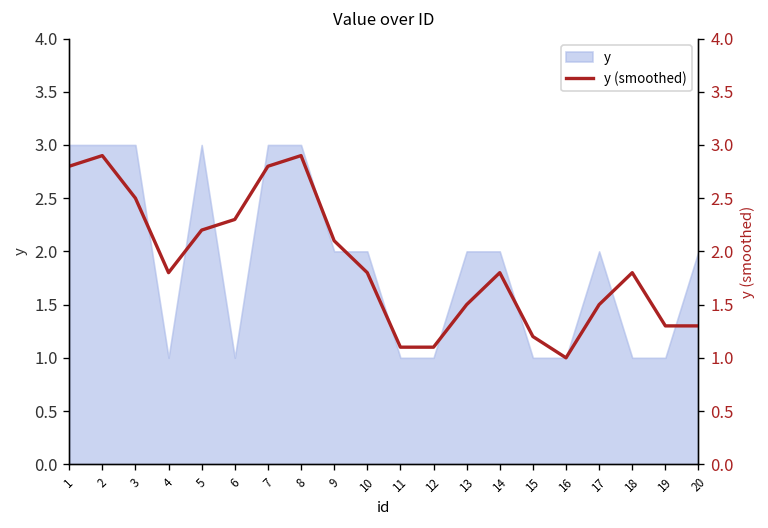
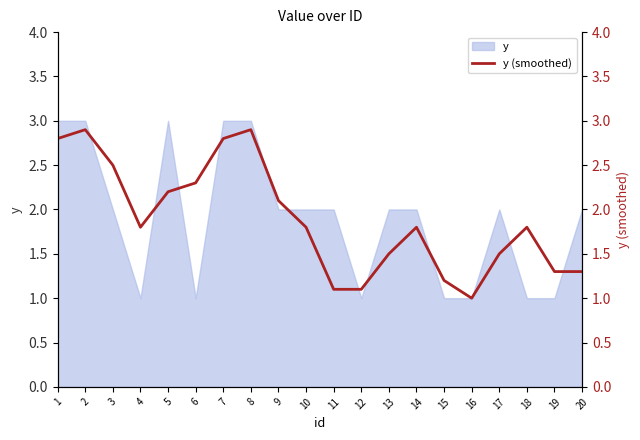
  {
    "y": {
      "1": 3,
      "2": 3,
-     "3": 3,
+     "3": 2,
      "4": 1,
      "5": 3,
      "6": 1,
      "7": 3,
      "8": 3,
      "9": 2,
      "10": 2,
-     "11": 1,
+     "11": 2,
      "12": 1,
      "13": 2,
      "14": 2,
      "15": 1,
      "16": 1,
      "17": 2,
      "18": 1,
      "19": 1,
      "20": 2
    },
    "y (smoothed)": {
      "1": 2.8,
      "2": 2.9,
      "3": 2.5,
      "4": 1.8,
      "5": 2.2,
      "6": 2.3,
      "7": 2.8,
      "8": 2.9,
      "9": 2.1,
      "10": 1.8,
      "11": 1.1,
      "12": 1.1,
      "13": 1.5,
      "14": 1.8,
      "15": 1.2,
      "16": 1.0,
      "17": 1.5,
      "18": 1.8,
      "19": 1.3,
      "20": 1.3
    }
  }
